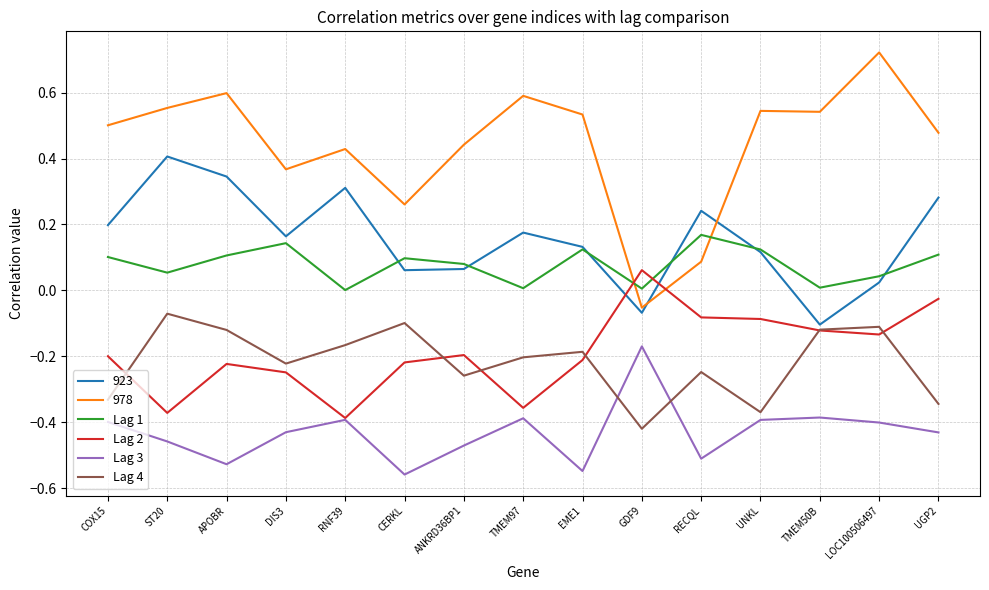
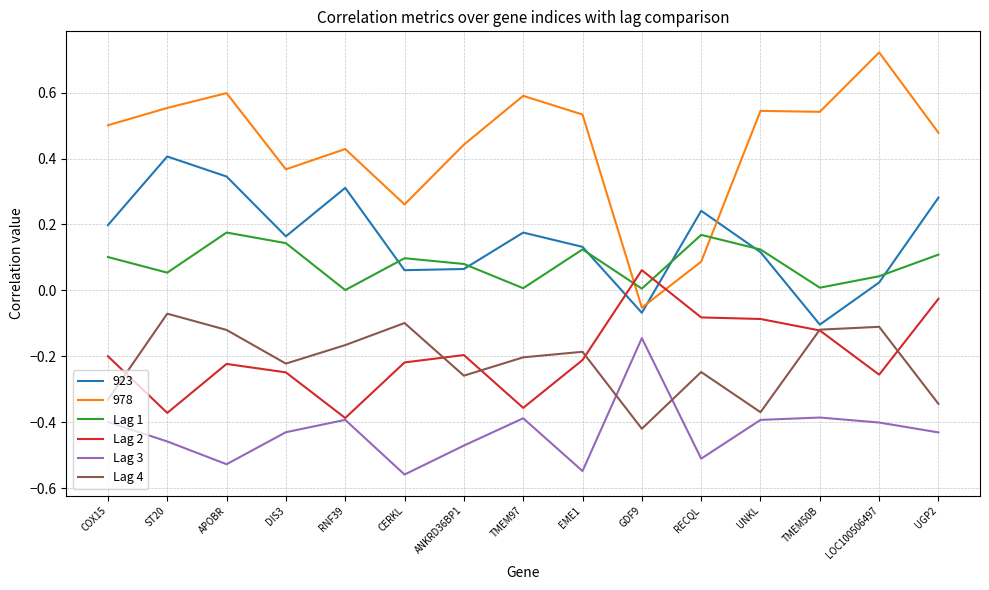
  {
    "923": {
      "COX15": 0.20,
      "ST20": 0.41,
      "APOBR": 0.35,
      "DIS3": 0.16,
      "RNF39": 0.31,
      "CERKL": 0.06,
      "ANKRD36BP1": 0.06,
      "TMEM97": 0.18,
      "GDF9": -0.07,
      "RECQL": 0.24,
      "UNKL": 0.12,
      "TMEM50B": -0.10,
      "LOC100506497": 0.02,
      "UGP2": 0.28
    },
    "978": {
      "COX15": 0.50,
      "ST20": 0.55,
      "APOBR": 0.60,
      "DIS3": 0.37,
      "RNF39": 0.43,
      "CERKL": 0.26,
      "ANKRD36BP1": 0.44,
      "TMEM97": 0.59,
      "EME1": 0.53,
      "GDF9": -0.05,
      "RECQL": 0.09,
      "UNKL": 0.54,
      "TMEM50B": 0.54,
      "LOC100506497": 0.72,
      "UGP2": 0.48
    },
    "Lag 1": {
      "COX15": 0.10,
      "ST20": 0.05,
-     "APOBR": 0.11,
+     "APOBR": 0.18,
      "DIS3": 0.14,
      "RNF39": 0.00,
      "CERKL": 0.10,
      "ANKRD36BP1": 0.08,
      "TMEM97": 0.01,
      "GDF9": 0.01,
      "RECQL": 0.17,
      "UNKL": 0.12,
      "TMEM50B": 0.01,
      "LOC100506497": 0.04,
      "UGP2": 0.11
    },
    "Lag 2": {
      "COX15": -0.20,
      "ST20": -0.37,
      "APOBR": -0.22,
      "DIS3": -0.25,
      "CERKL": -0.22,
      "ANKRD36BP1": -0.20,
      "TMEM97": -0.36,
      "EME1": -0.21,
      "GDF9": 0.06,
      "RECQL": -0.08,
      "UNKL": -0.09,
-     "LOC100506497": -0.13,
+     "LOC100506497": -0.26,
      "UGP2": -0.03
    },
    "Lag 3": {
      "ST20": -0.46,
      "APOBR": -0.53,
      "DIS3": -0.43,
      "CERKL": -0.56,
      "ANKRD36BP1": -0.47,
      "TMEM97": -0.39,
      "EME1": -0.55,
-     "GDF9": -0.17,
+     "GDF9": -0.14,
      "RECQL": -0.51,
      "UNKL": -0.39,
      "TMEM50B": -0.39,
      "LOC100506497": -0.40,
      "UGP2": -0.43
    },
    "Lag 4": {
      "ST20": -0.07,
      "APOBR": -0.12,
      "DIS3": -0.22,
      "RNF39": -0.17,
      "CERKL": -0.10,
      "ANKRD36BP1": -0.26,
      "TMEM97": -0.20,
      "EME1": -0.19,
      "GDF9": -0.42,
      "RECQL": -0.25,
      "UNKL": -0.37,
      "LOC100506497": -0.11,
      "UGP2": -0.34
    }
  }
